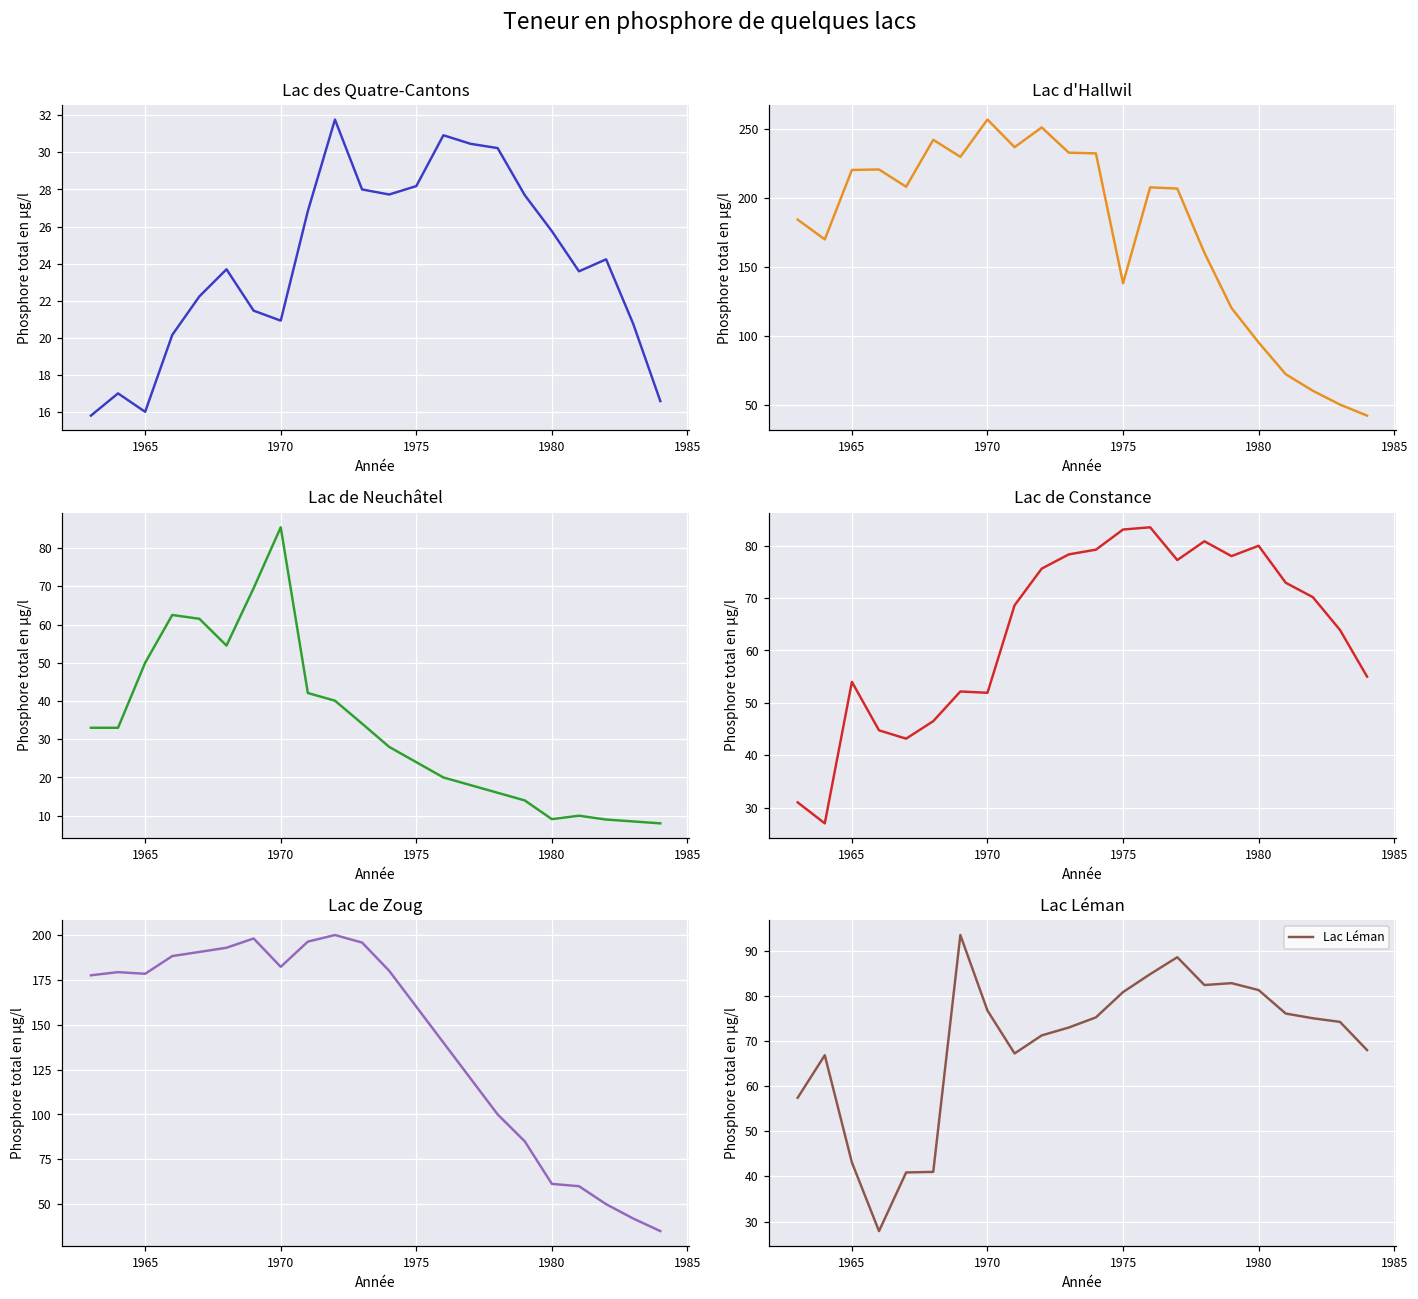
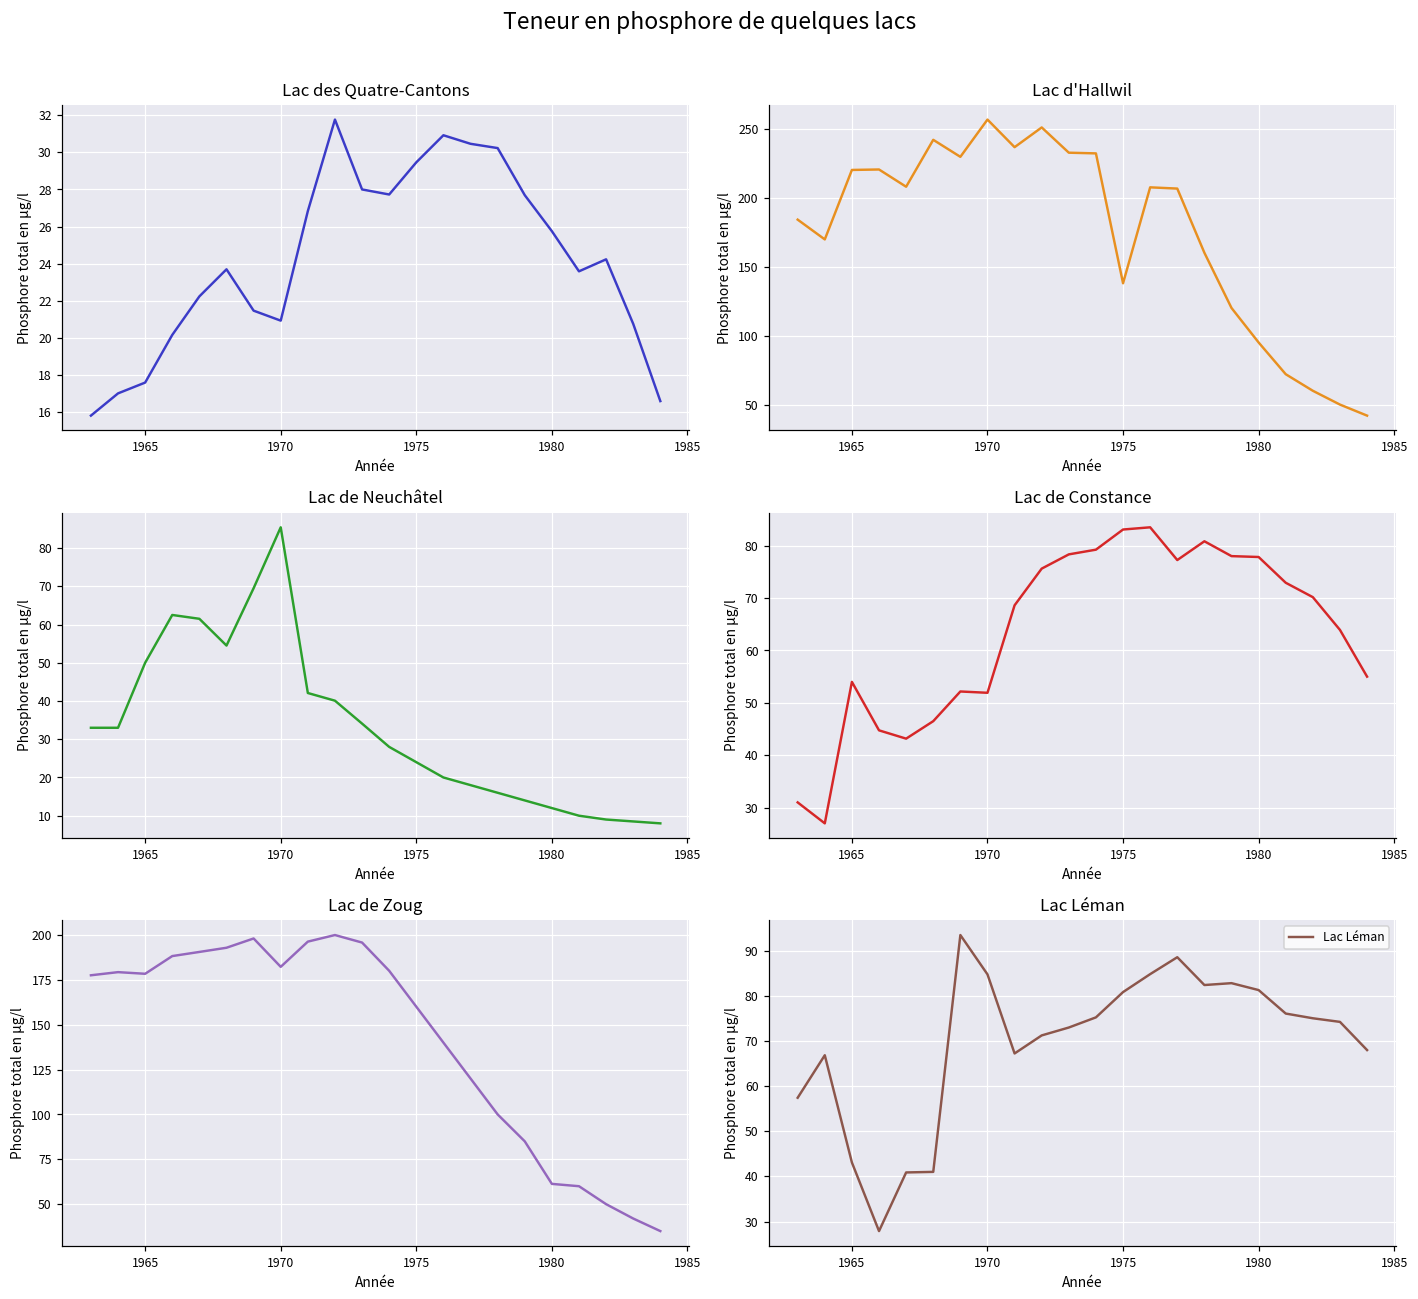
  {
    "Lac des Quatre-Cantons": {
-     "1965": 16.0,
+     "1965": 17.6,
      "1970": 20.9,
-     "1975": 28.2,
+     "1975": 29.5,
      "1980": 25.8
    },
    "Lac d'Hallwil": {
      "1965": 220,
      "1970": 257,
      "1975": 138,
      "1980": 95
    },
    "Lac de Neuchâtel": {
      "1965": 50,
      "1970": 85,
      "1975": 24,
-     "1980": 9
+     "1980": 12
    },
    "Lac de Constance": {
      "1965": 54,
      "1970": 52,
      "1975": 83,
-     "1980": 80
+     "1980": 78
    },
    "Lac de Zoug": {
      "1965": 178,
      "1970": 182,
      "1975": 160,
      "1980": 61
    },
    "Lac Léman": {
      "1965": 43,
-     "1970": 77,
+     "1970": 85,
      "1975": 81,
      "1980": 81
    }
  }
